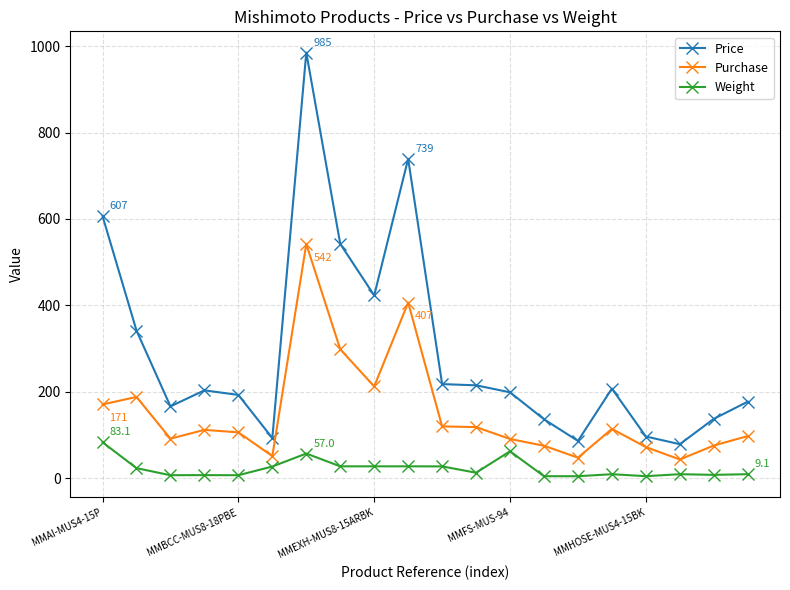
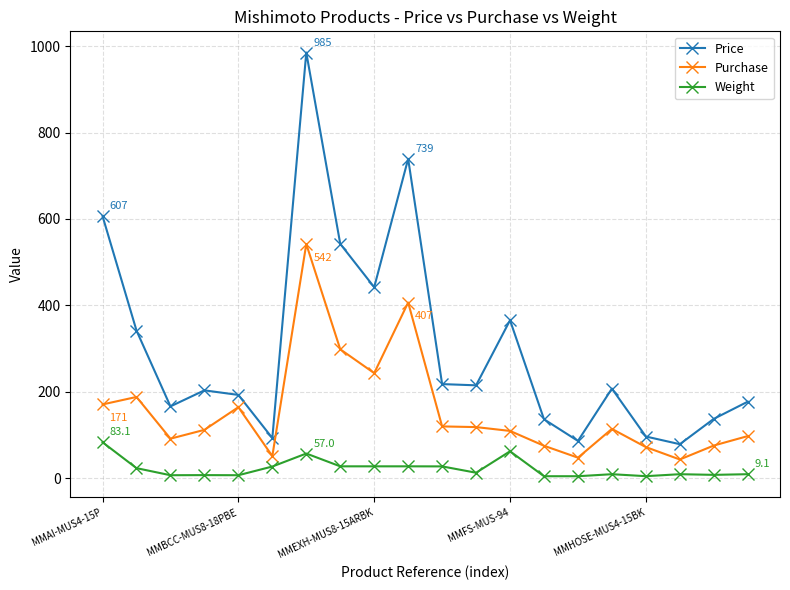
  {
    "Price": {
      "MMBCC-MUS8-18PBE": 190,
-     "MMEXH-MUS8-15ARBK": 420,
-     "MMFS-MUS-94": 200,
+     "MMEXH-MUS8-15ARBK": 440,
+     "MMFS-MUS-94": 370,
      "MMHOSE-MUS4-15BK": 100
    },
    "Purchase": {
-     "MMBCC-MUS8-18PBE": 110,
-     "MMEXH-MUS8-15ARBK": 210,
-     "MMFS-MUS-94": 90,
+     "MMBCC-MUS8-18PBE": 160,
+     "MMEXH-MUS8-15ARBK": 240,
+     "MMFS-MUS-94": 110,
      "MMHOSE-MUS4-15BK": 70
    },
    "Weight": {
      "MMAI-MUS4-15P": 83.1
    }
  }
